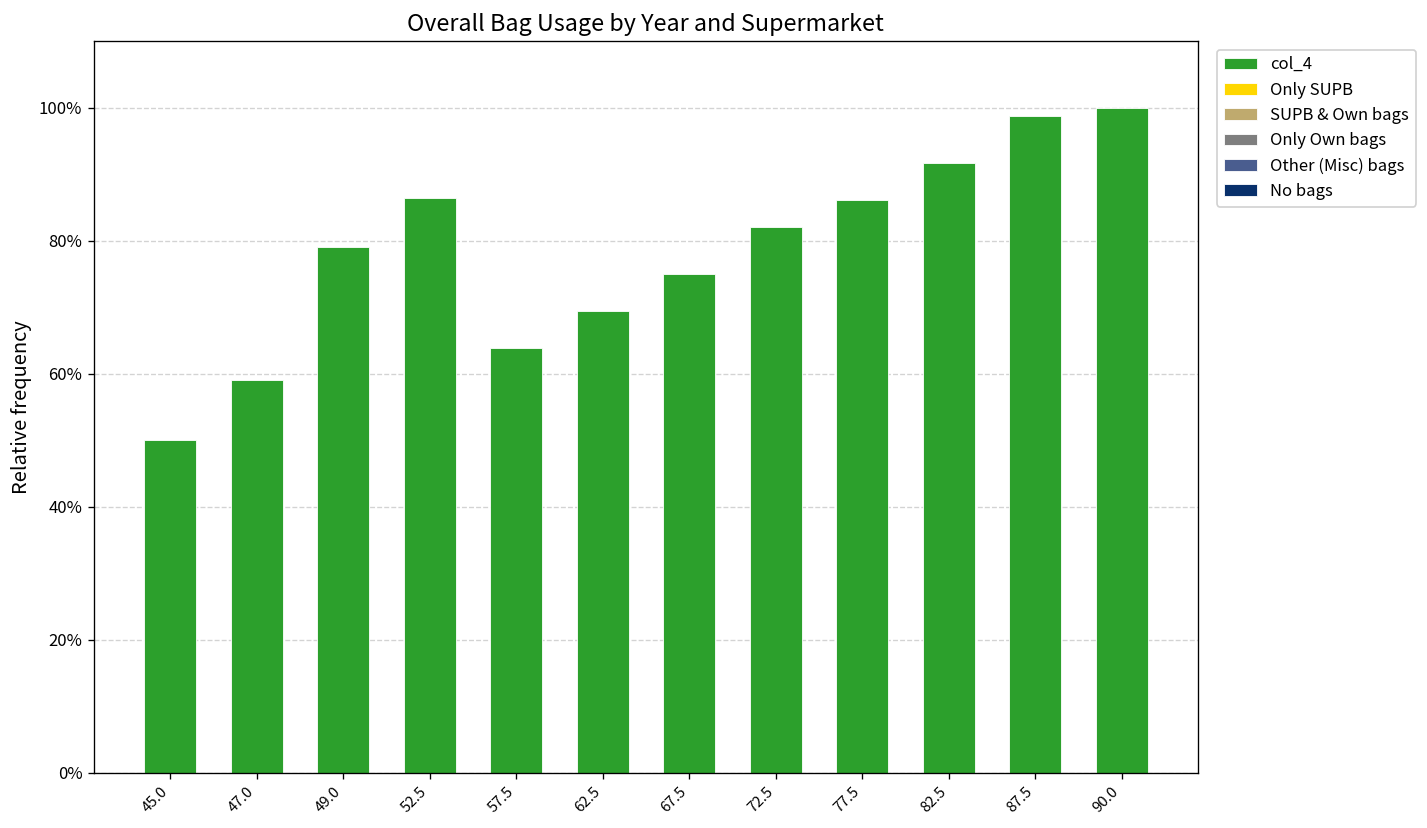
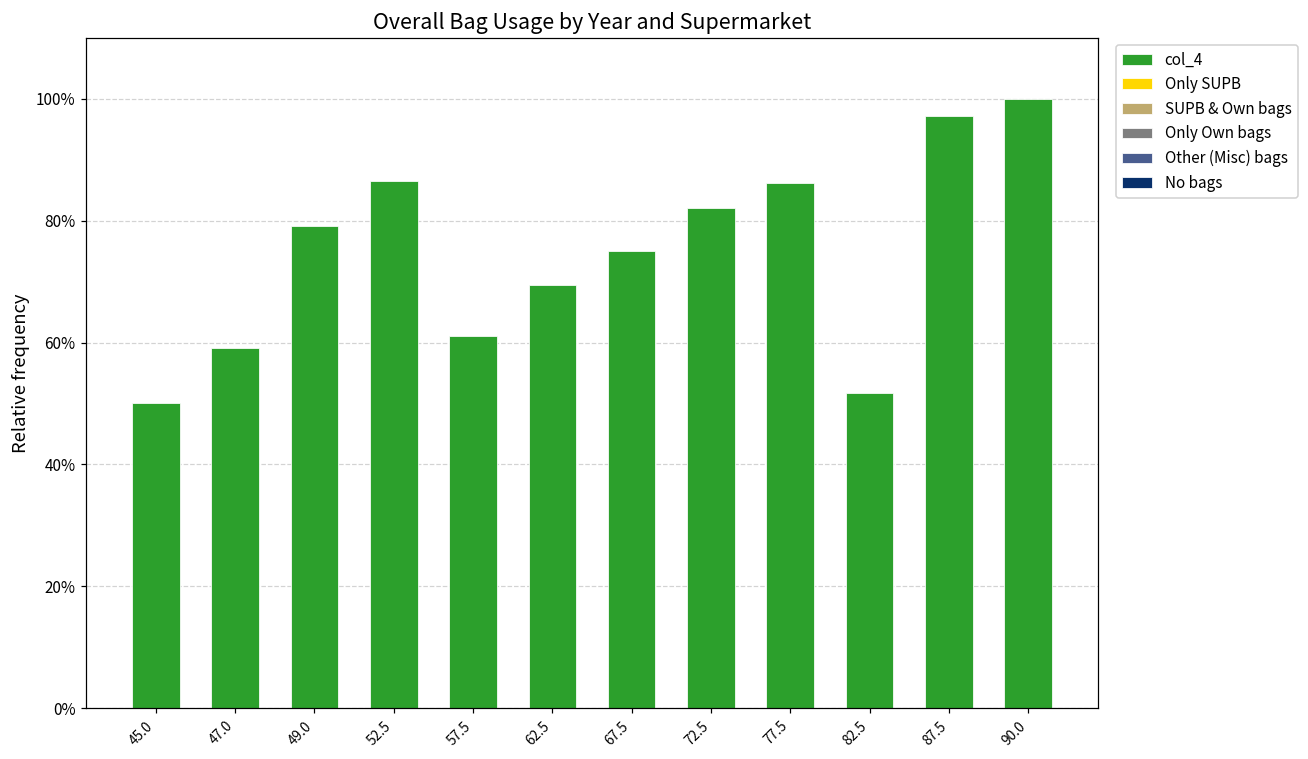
  {
    "Only SUPB": {
      "45.0": "0%",
      "47.0": "0%",
      "49.0": "0%",
      "52.5": "0%",
      "57.5": "0%",
      "62.5": "0%",
      "67.5": "0%",
      "72.5": "0%",
      "77.5": "0%",
      "82.5": "0%",
      "87.5": "0%",
      "90.0": "0%"
    },
    "col_4": {
      "45.0": "50%",
      "47.0": "59%",
      "49.0": "79%",
      "52.5": "86%",
-     "57.5": "64%",
+     "57.5": "61%",
      "62.5": "69%",
      "67.5": "75%",
      "72.5": "82%",
      "77.5": "86%",
-     "82.5": "92%",
-     "87.5": "99%",
+     "82.5": "52%",
+     "87.5": "97%",
      "90.0": "100%"
    }
  }
